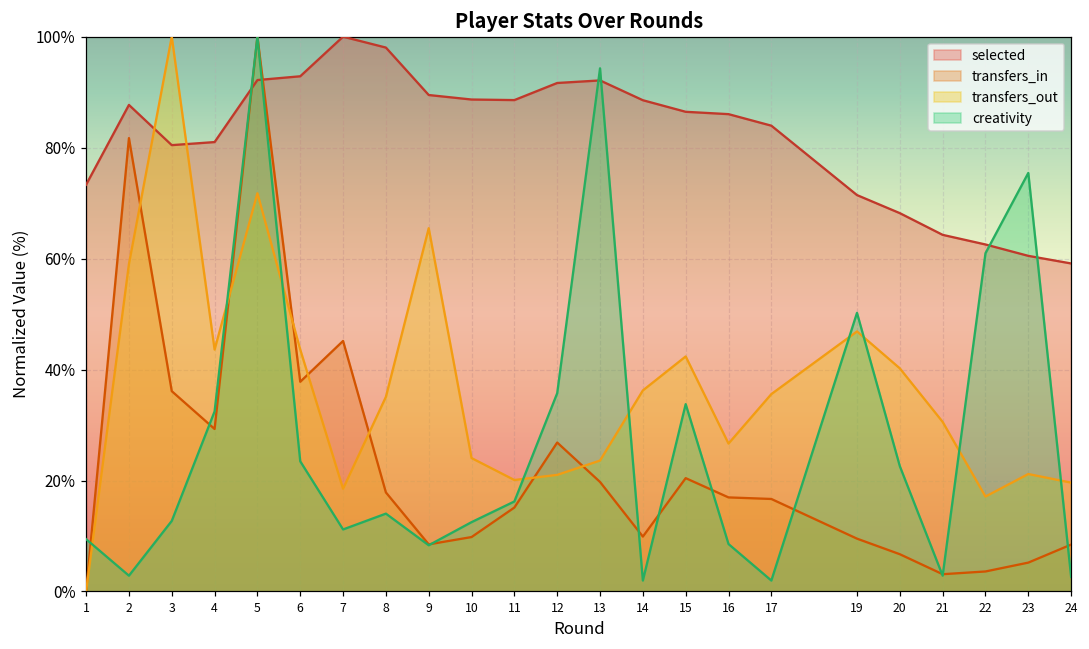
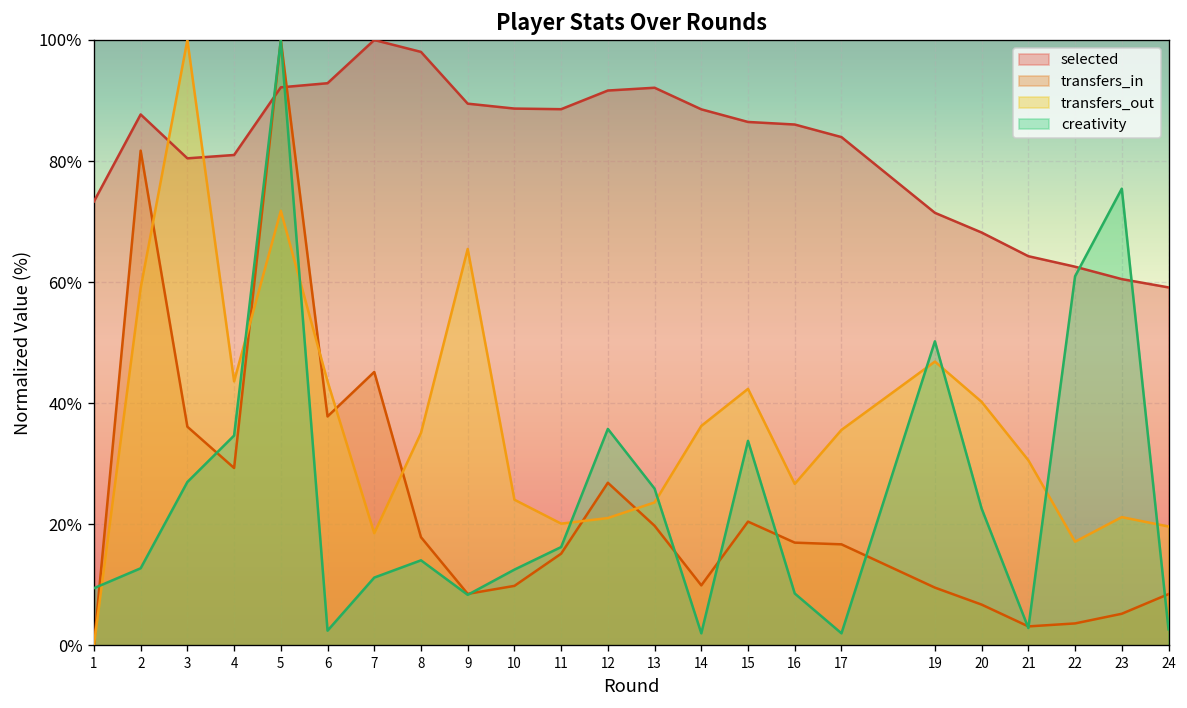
  {
    "creativity": {
      "1": "9%",
-     "2": "3%",
-     "3": "13%",
-     "4": "32%",
-     "6": "23%",
+     "2": "13%",
+     "3": "27%",
+     "4": "35%",
+     "6": "2%",
      "7": "11%",
      "8": "14%",
      "10": "13%",
      "11": "16%",
      "12": "36%",
-     "13": "94%",
+     "13": "26%",
      "14": "2%",
      "15": "34%",
      "16": "9%",
      "17": "2%",
      "19": "50%",
      "20": "23%",
      "22": "61%",
      "23": "75%",
      "24": "3%"
    }
  }
